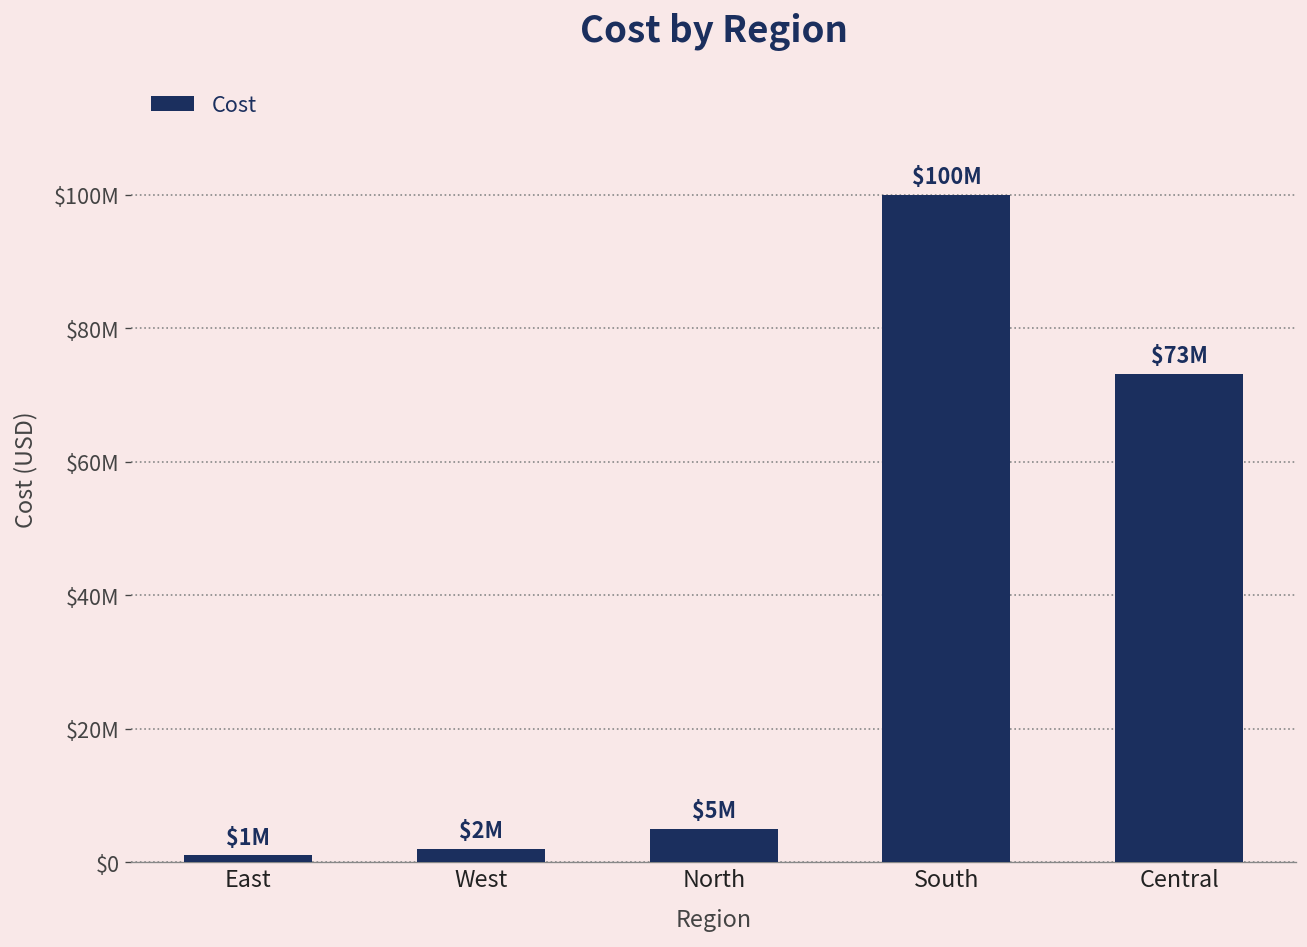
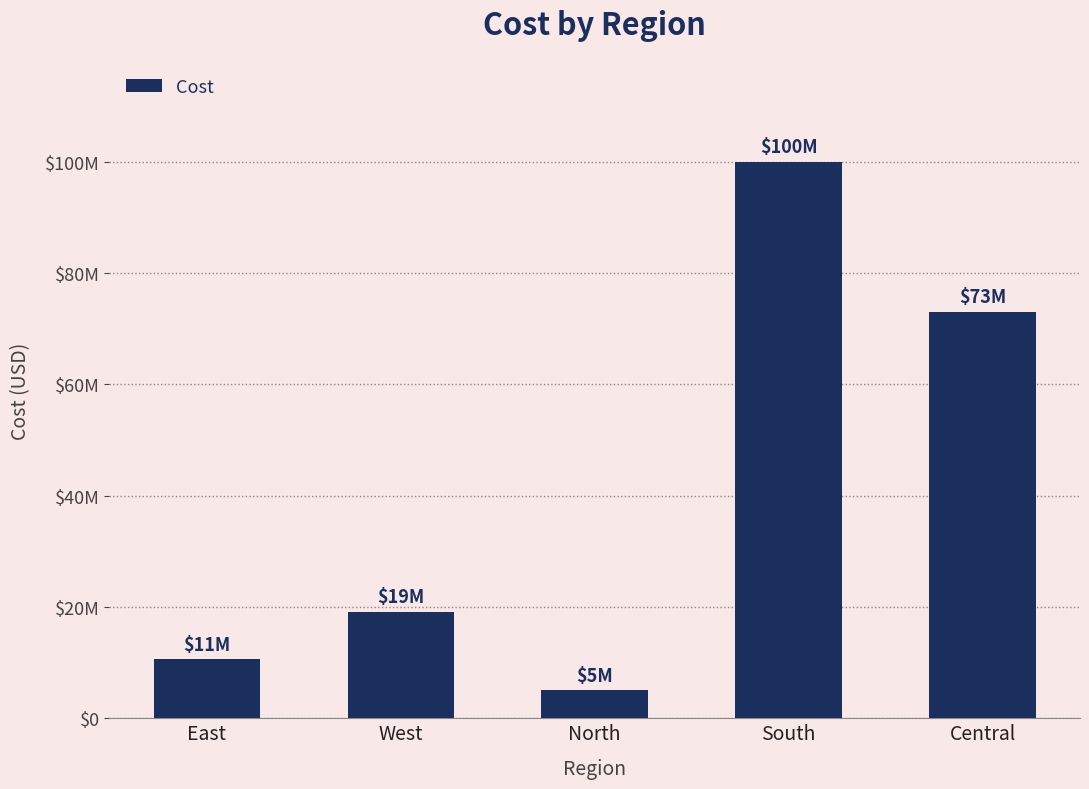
  {
-   "East": "$1M",
-   "West": "$2M",
+   "East": "$11M",
+   "West": "$19M",
    "North": "$5M",
    "South": "$100M",
    "Central": "$73M"
  }
